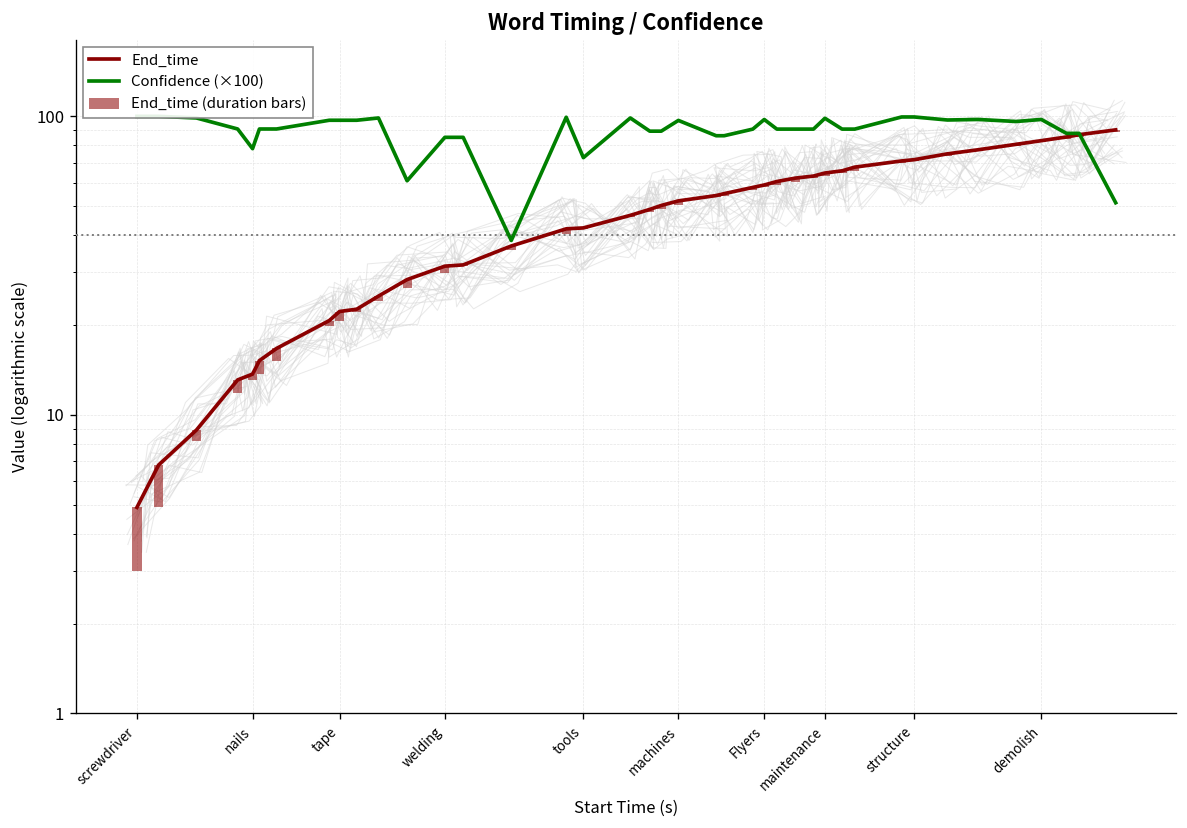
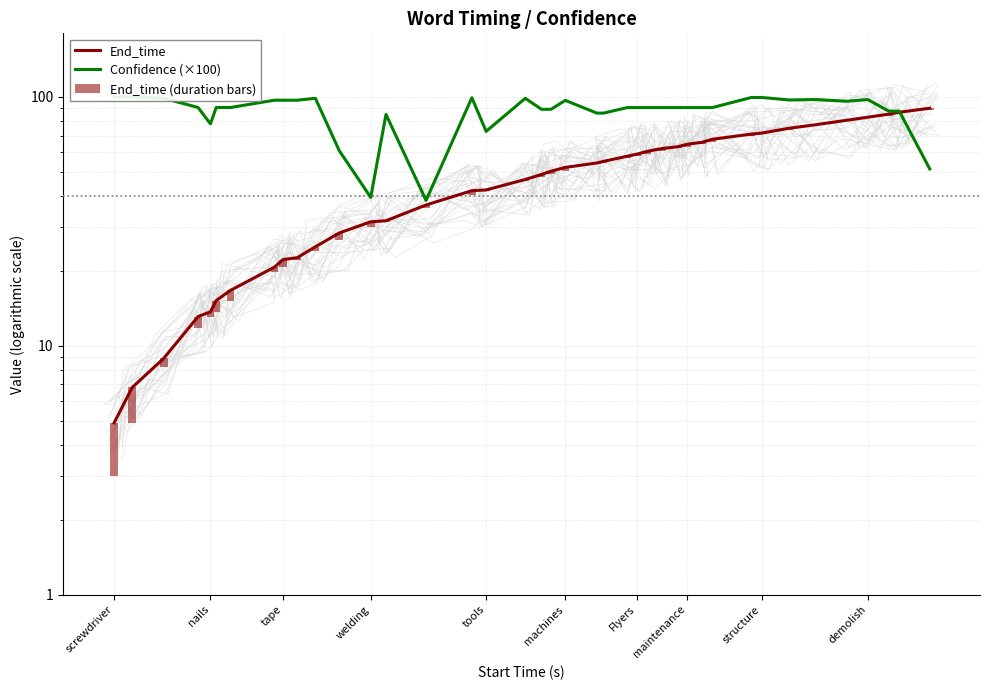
  {
    "Confidence (×100)": {
      "nails": 78,
      "tape": 97,
-     "welding": 85,
+     "welding": 39,
      "tools": 73,
      "machines": 97,
-     "Flyers": 98,
-     "maintenance": 99,
+     "Flyers": 91,
+     "maintenance": 91,
      "structure": 100,
      "demolish": 98
    }
  }
